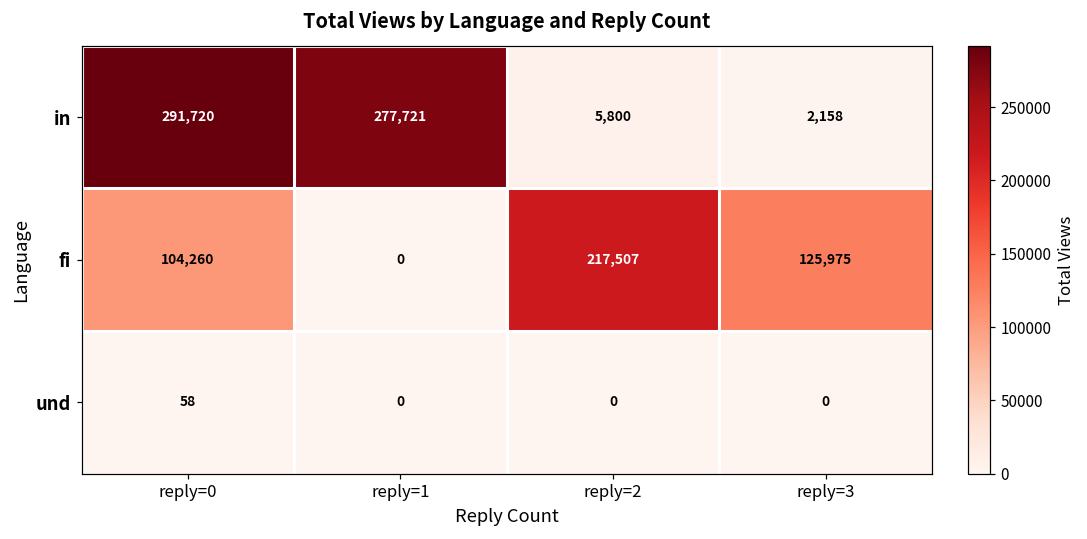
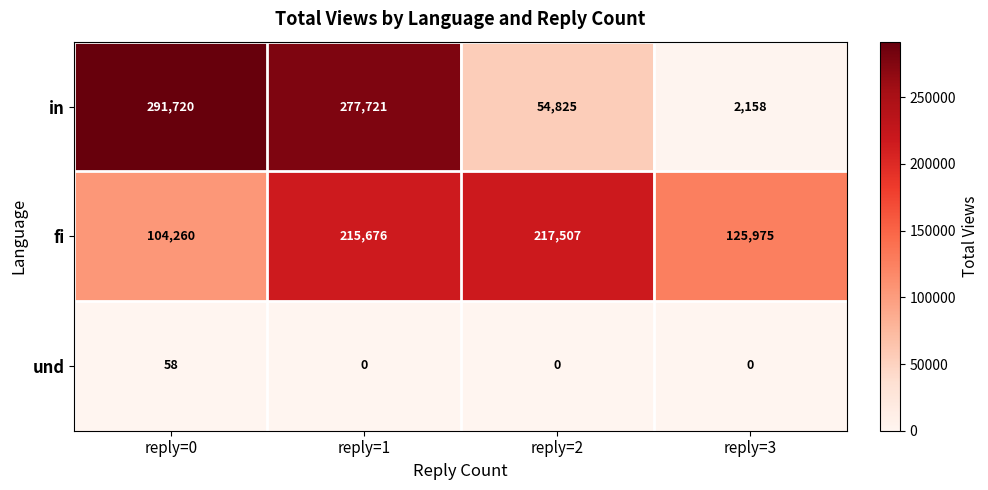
  {
    "in": {
      "reply=0": "291,720",
      "reply=1": "277,721",
-     "reply=2": "5,800",
+     "reply=2": "54,825",
      "reply=3": "2,158"
    },
    "fi": {
      "reply=0": "104,260",
-     "reply=1": "0",
+     "reply=1": "215,676",
      "reply=2": "217,507",
      "reply=3": "125,975"
    },
    "und": {
      "reply=0": "58",
      "reply=1": "0",
      "reply=2": "0",
      "reply=3": "0"
    }
  }
